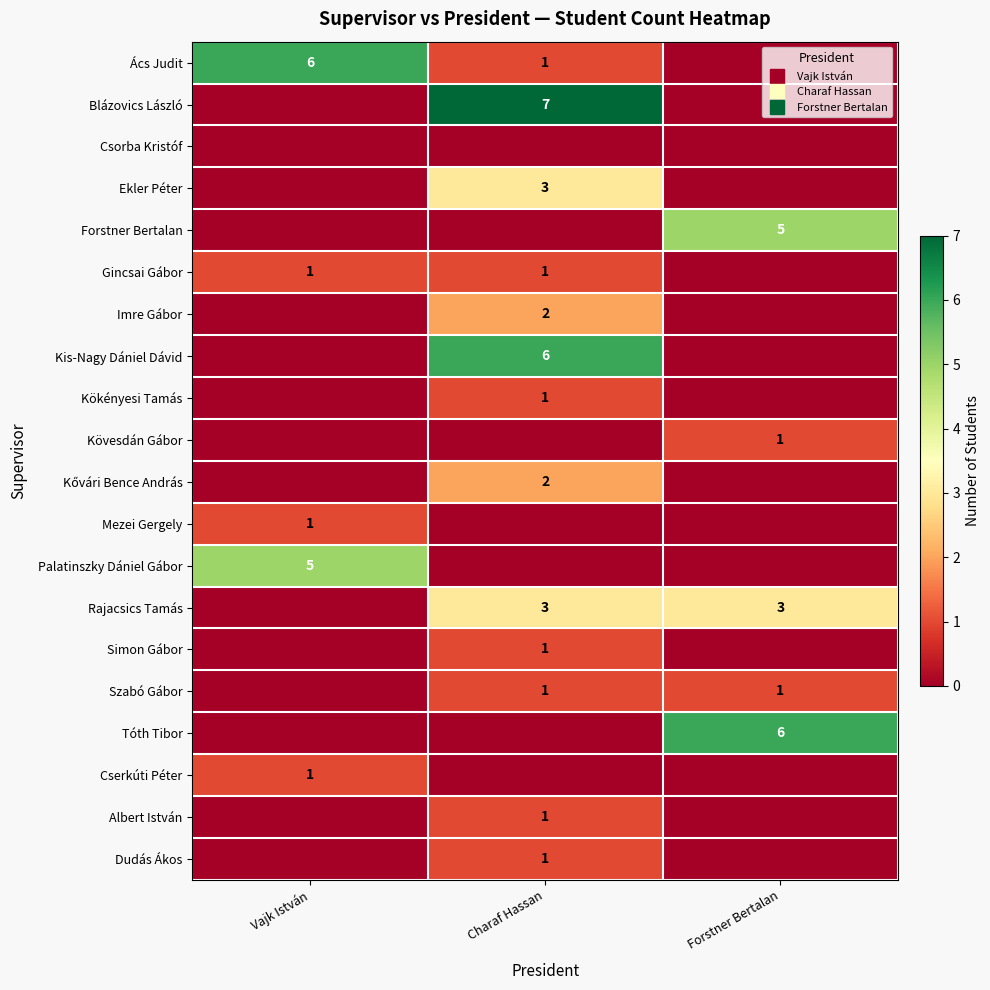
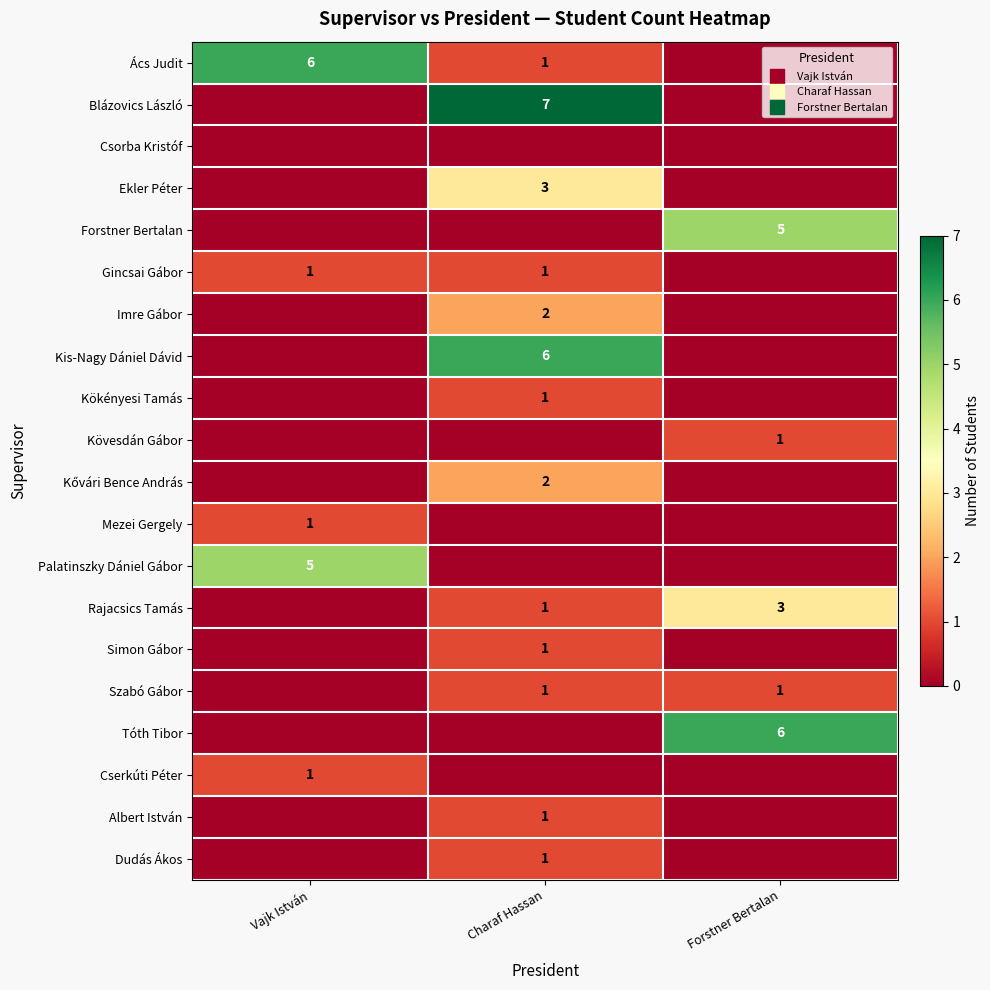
  {
    "Ács Judit": {
      "Vajk István": 6,
      "Charaf Hassan": 1
    },
    "Blázovics László": {
      "Charaf Hassan": 7
    },
    "Ekler Péter": {
      "Charaf Hassan": 3
    },
    "Forstner Bertalan": {
      "Forstner Bertalan": 5
    },
    "Gincsai Gábor": {
      "Vajk István": 1,
      "Charaf Hassan": 1
    },
    "Imre Gábor": {
      "Charaf Hassan": 2
    },
    "Kis-Nagy Dániel Dávid": {
      "Charaf Hassan": 6
    },
    "Kökényesi Tamás": {
      "Charaf Hassan": 1
    },
    "Kövesdán Gábor": {
      "Forstner Bertalan": 1
    },
    "Kővári Bence András": {
      "Charaf Hassan": 2
    },
    "Mezei Gergely": {
      "Vajk István": 1
    },
    "Palatinszky Dániel Gábor": {
      "Vajk István": 5
    },
    "Rajacsics Tamás": {
-     "Charaf Hassan": 3,
+     "Charaf Hassan": 1,
      "Forstner Bertalan": 3
    },
    "Simon Gábor": {
      "Charaf Hassan": 1
    },
    "Szabó Gábor": {
      "Charaf Hassan": 1,
      "Forstner Bertalan": 1
    },
    "Tóth Tibor": {
      "Forstner Bertalan": 6
    },
    "Cserkúti Péter": {
      "Vajk István": 1
    },
    "Albert István": {
      "Charaf Hassan": 1
    },
    "Dudás Ákos": {
      "Charaf Hassan": 1
    }
  }
